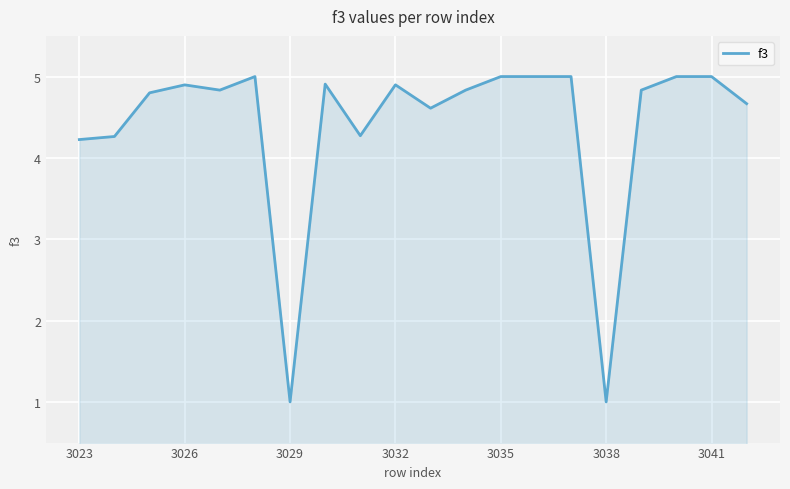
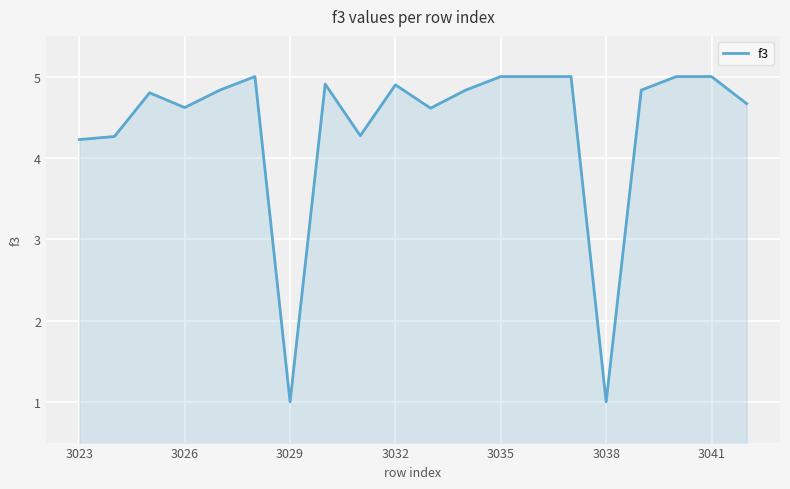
  {
    "3023": 4.2,
-   "3026": 4.9,
+   "3026": 4.6,
    "3029": 1.0,
    "3032": 4.9,
    "3035": 5.0,
    "3038": 1.0,
    "3041": 5.0
  }
